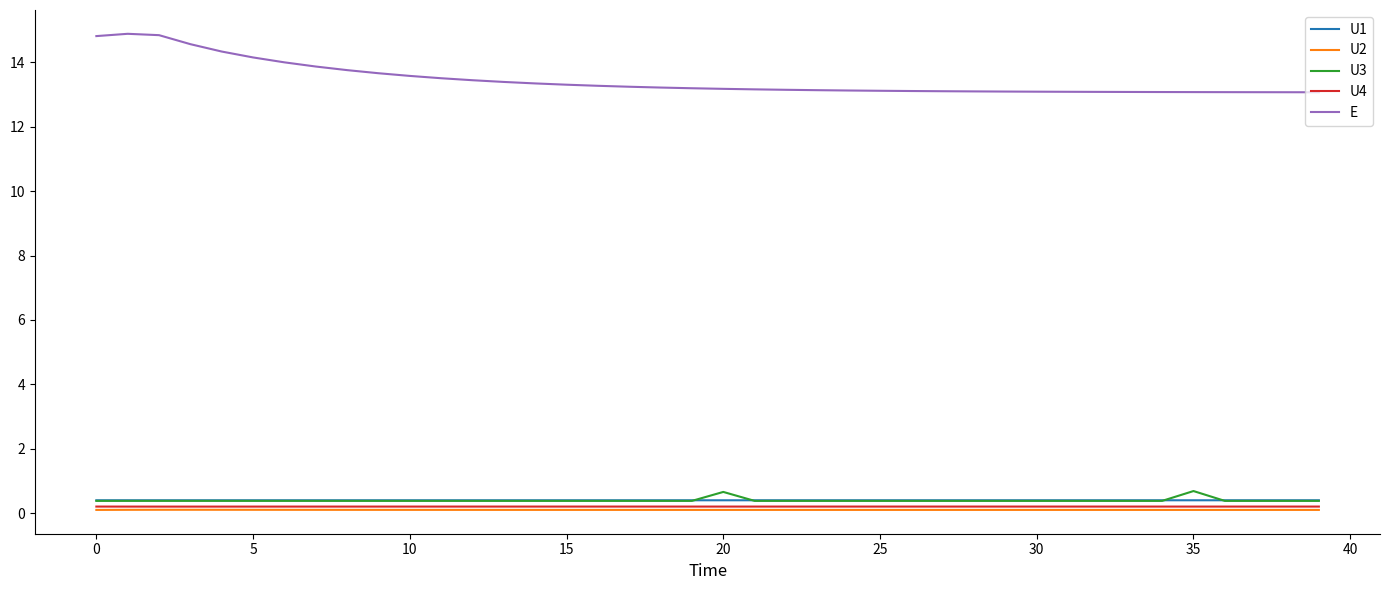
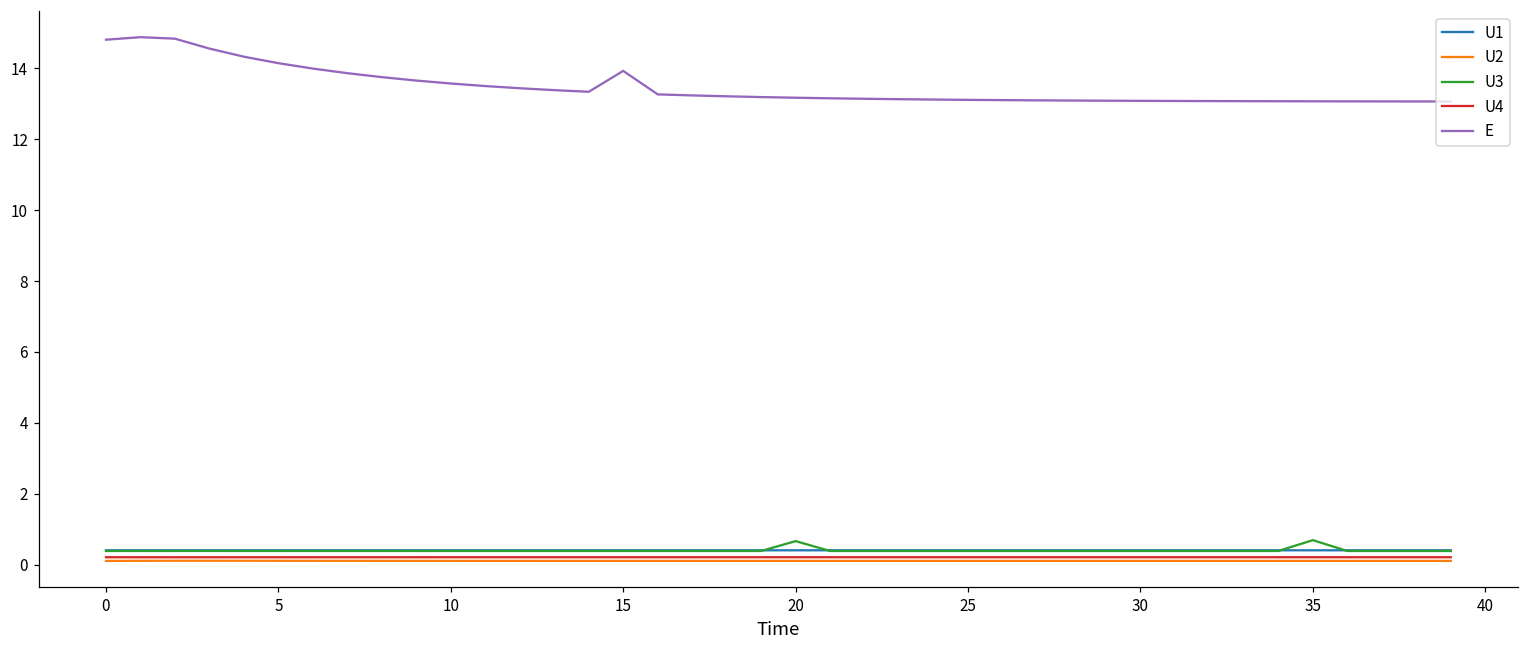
  {
    "U1": {
      "20": 0.4,
      "35": 0.4
    },
    "U2": {
      "0": 0.1,
      "5": 0.1,
      "10": 0.1,
      "15": 0.1,
      "20": 0.1,
      "25": 0.1,
      "30": 0.1,
      "35": 0.1
    },
    "U3": {
      "20": 0.7,
      "35": 0.7
    },
    "U4": {
      "0": 0.2,
      "5": 0.2,
      "10": 0.2,
      "15": 0.2,
      "20": 0.2,
      "25": 0.2,
      "30": 0.2,
      "35": 0.2
    },
    "E": {
      "0": 14.8,
      "5": 14.1,
      "10": 13.6,
-     "15": 13.3,
+     "15": 13.9,
      "20": 13.2,
      "25": 13.1,
      "30": 13.1,
      "35": 13.1
    }
  }
